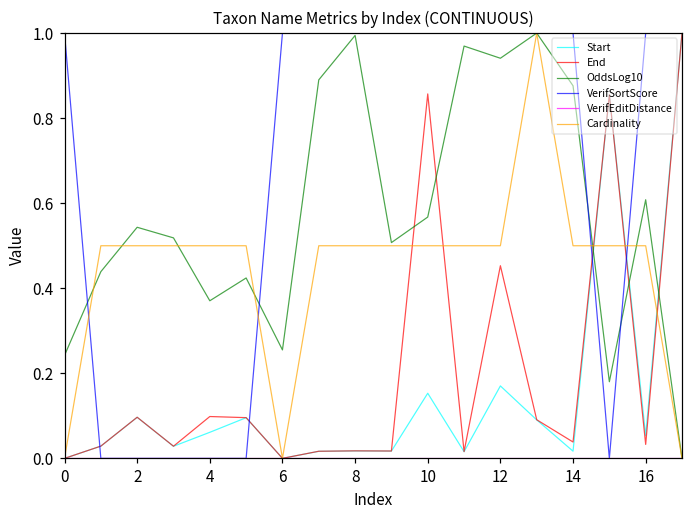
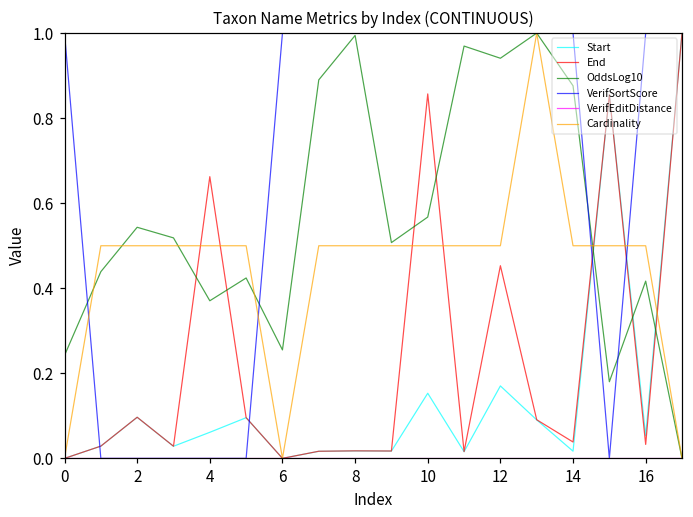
  {
    "Start": {
      "4": 0.06,
      "10": 0.15,
      "12": 0.17,
      "14": 0.02,
      "16": 0.05
    },
    "End": {
-     "4": 0.10,
+     "4": 0.66,
      "10": 0.86,
      "12": 0.45,
      "14": 0.04,
      "16": 0.03
    },
    "OddsLog10": {
      "0": 0.24,
      "2": 0.54,
      "4": 0.37,
      "6": 0.26,
      "10": 0.57,
      "12": 0.94,
-     "16": 0.61
+     "16": 0.42
    },
    "VerifSortScore": {
      "0": 1.00,
      "6": 1.00,
      "10": 1.00,
      "12": 1.00,
      "14": 1.00,
      "16": 1.00
    },
    "VerifEditDistance": {
      "8": 0.00,
      "10": 0.00,
      "12": 0.00,
      "14": 0.00,
      "16": 0.00
    },
    "Cardinality": {
      "2": 0.50,
      "4": 0.50,
      "8": 0.50,
      "10": 0.50,
      "12": 0.50,
      "14": 0.50,
      "16": 0.50
    }
  }
